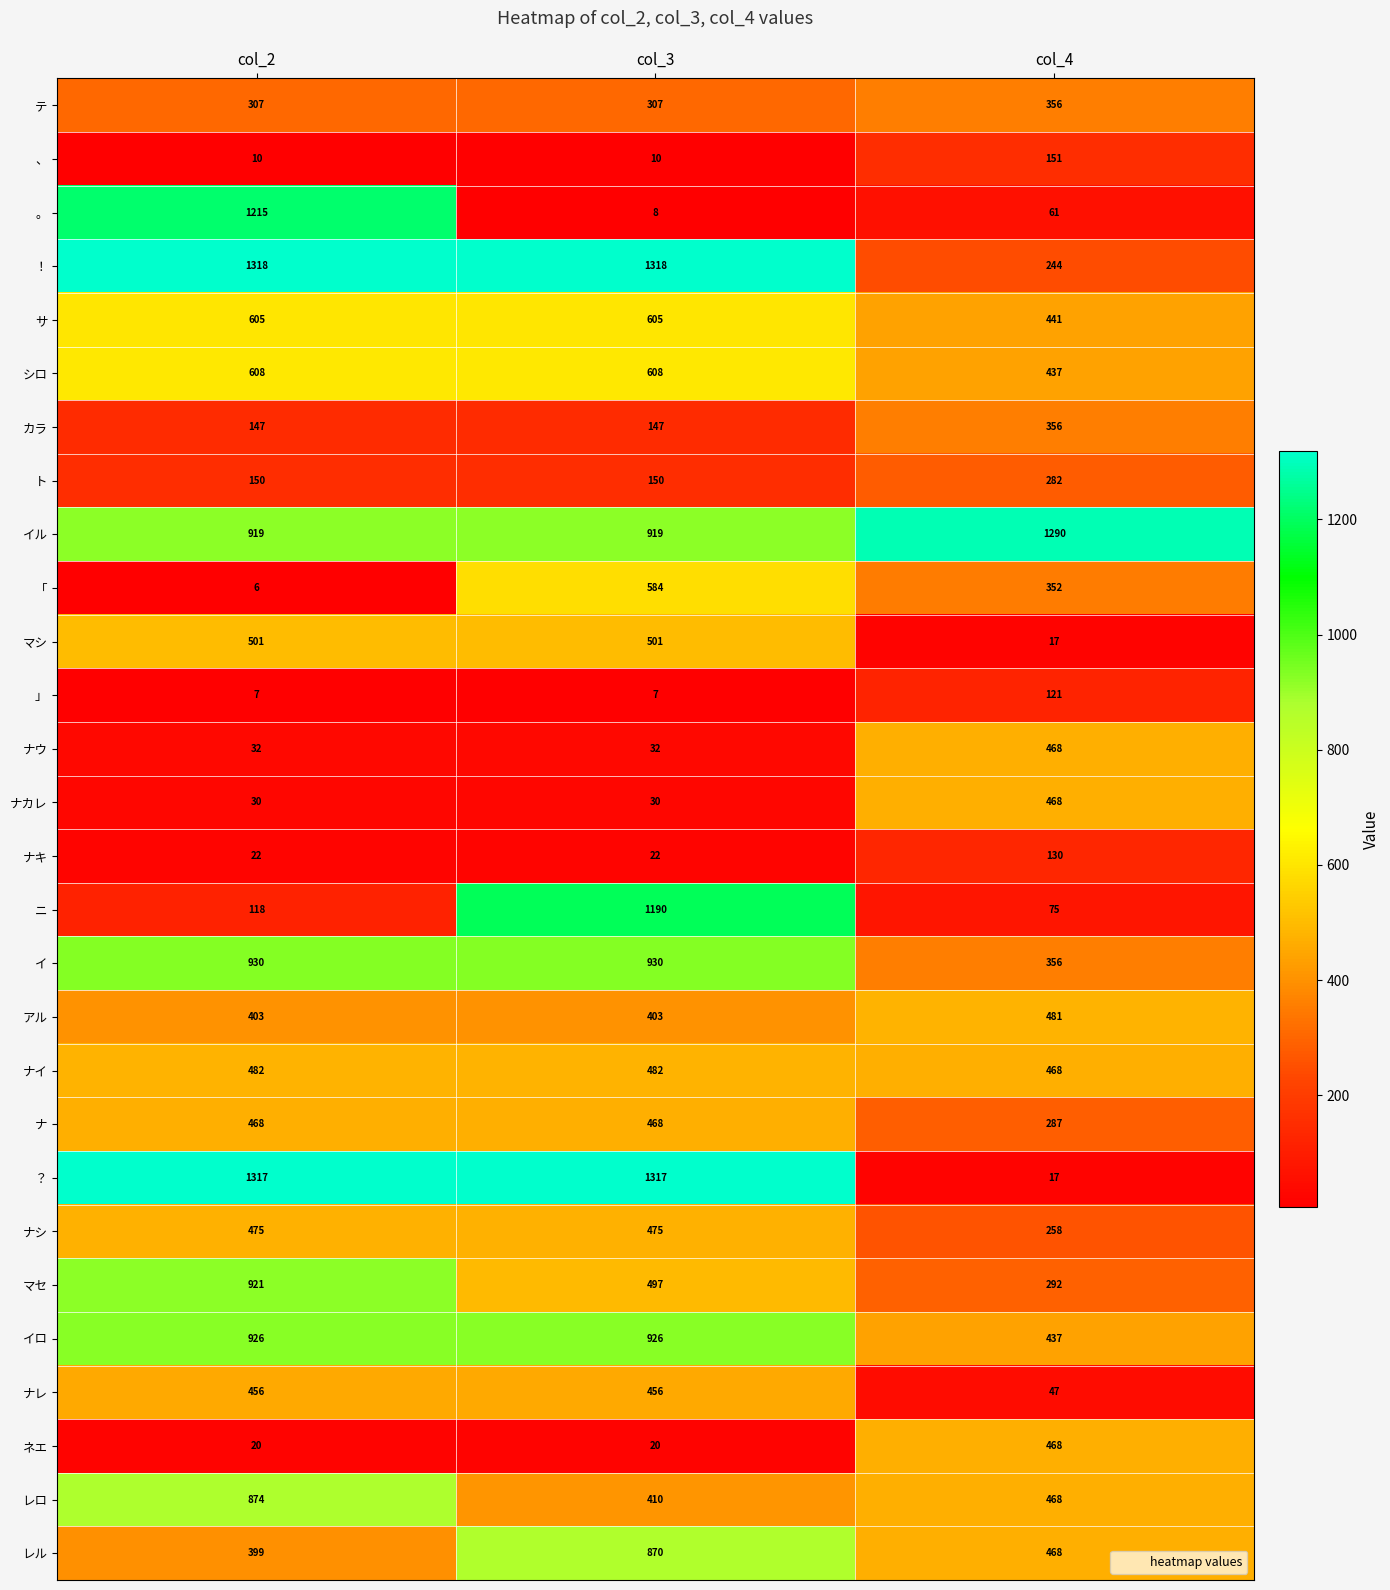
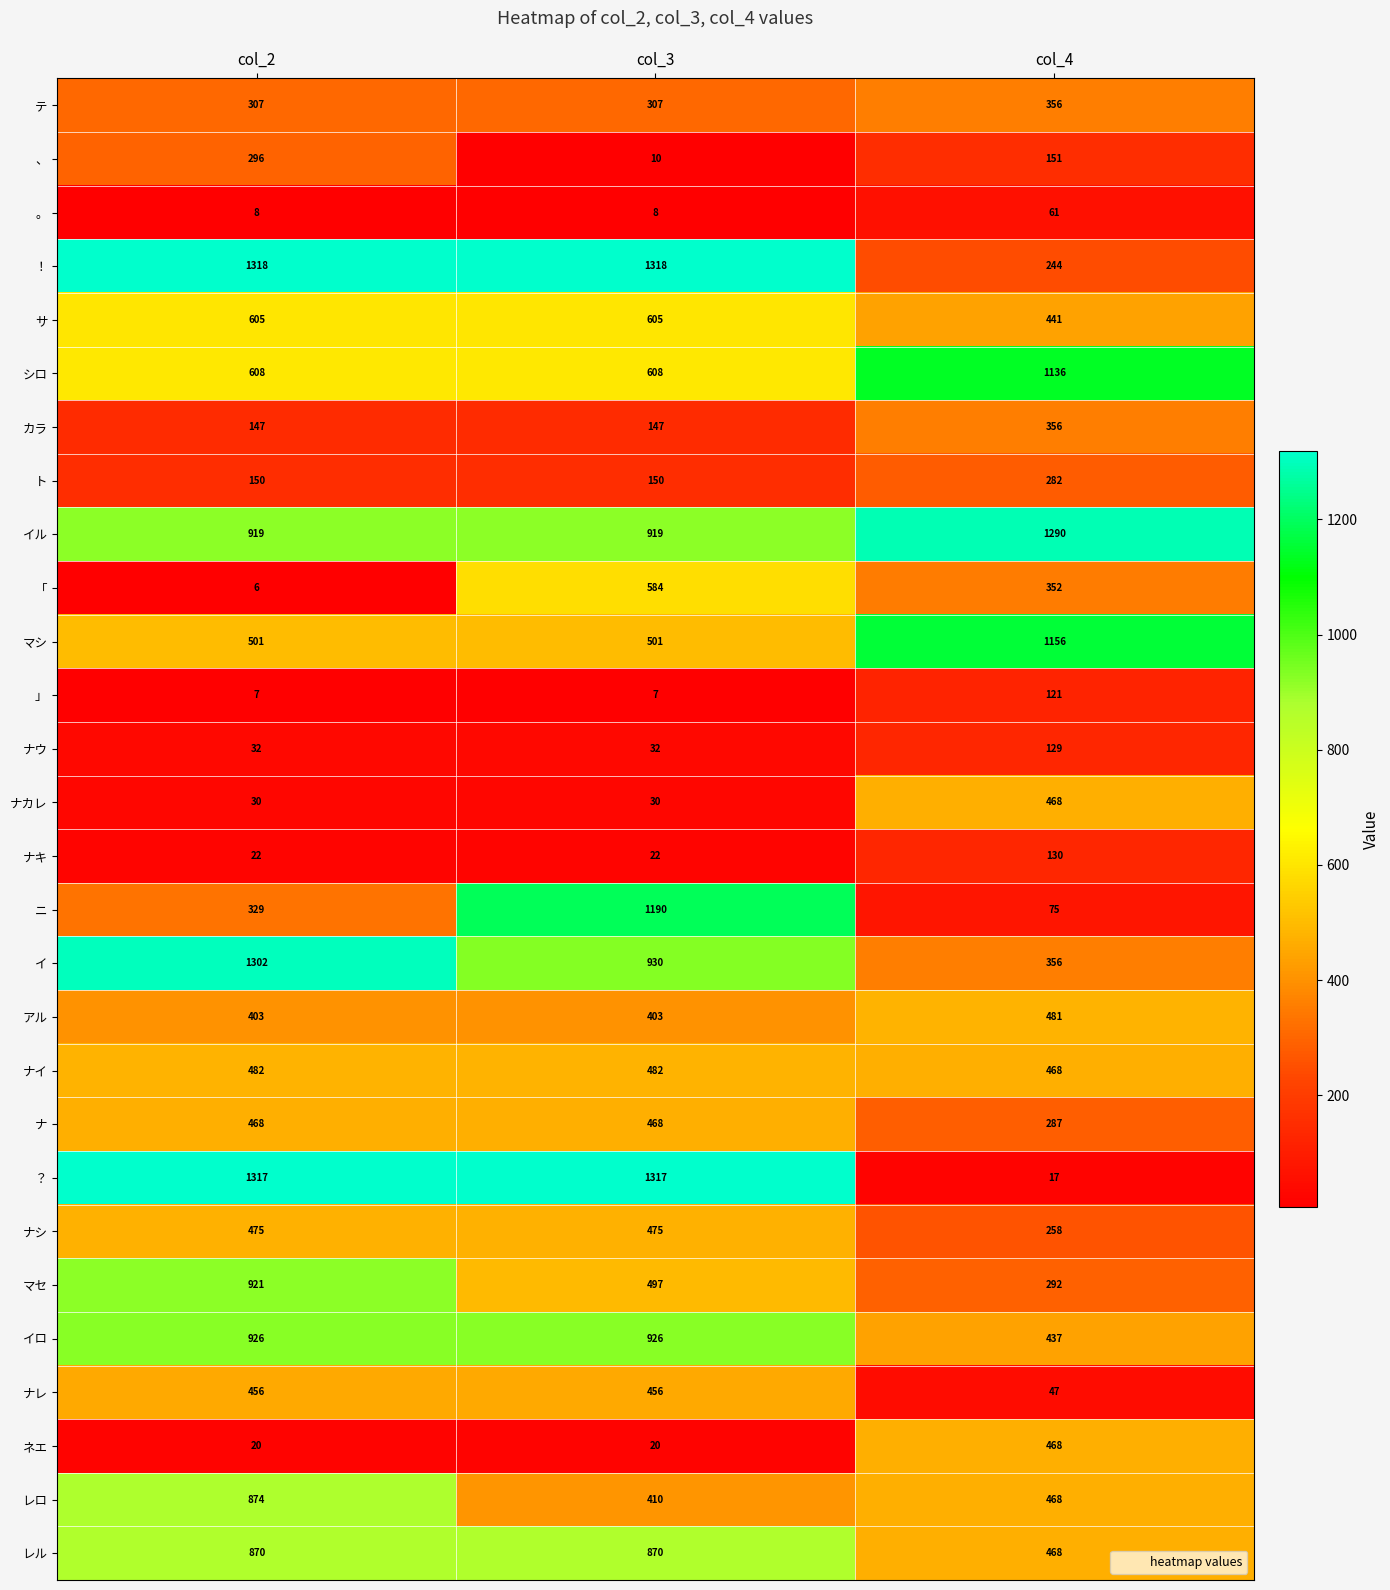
  {
    "テ": {
      "col_2": 307,
      "col_3": 307,
      "col_4": 356
    },
    "、": {
-     "col_2": 10,
+     "col_2": 296,
      "col_3": 10,
      "col_4": 151
    },
    "。": {
-     "col_2": 1215,
+     "col_2": 8,
      "col_3": 8,
      "col_4": 61
    },
    "！": {
      "col_2": 1318,
      "col_3": 1318,
      "col_4": 244
    },
    "サ": {
      "col_2": 605,
      "col_3": 605,
      "col_4": 441
    },
    "シロ": {
      "col_2": 608,
      "col_3": 608,
-     "col_4": 437
+     "col_4": 1136
    },
    "カラ": {
      "col_2": 147,
      "col_3": 147,
      "col_4": 356
    },
    "ト": {
      "col_2": 150,
      "col_3": 150,
      "col_4": 282
    },
    "イル": {
      "col_2": 919,
      "col_3": 919,
      "col_4": 1290
    },
    "「": {
      "col_2": 6,
      "col_3": 584,
      "col_4": 352
    },
    "マシ": {
      "col_2": 501,
      "col_3": 501,
-     "col_4": 17
+     "col_4": 1156
    },
    "」": {
      "col_2": 7,
      "col_3": 7,
      "col_4": 121
    },
    "ナウ": {
      "col_2": 32,
      "col_3": 32,
-     "col_4": 468
+     "col_4": 129
    },
    "ナカレ": {
      "col_2": 30,
      "col_3": 30,
      "col_4": 468
    },
    "ナキ": {
      "col_2": 22,
      "col_3": 22,
      "col_4": 130
    },
    "ニ": {
-     "col_2": 118,
+     "col_2": 329,
      "col_3": 1190,
      "col_4": 75
    },
    "イ": {
-     "col_2": 930,
+     "col_2": 1302,
      "col_3": 930,
      "col_4": 356
    },
    "アル": {
      "col_2": 403,
      "col_3": 403,
      "col_4": 481
    },
    "ナイ": {
      "col_2": 482,
      "col_3": 482,
      "col_4": 468
    },
    "ナ": {
      "col_2": 468,
      "col_3": 468,
      "col_4": 287
    },
    "？": {
      "col_2": 1317,
      "col_3": 1317,
      "col_4": 17
    },
    "ナシ": {
      "col_2": 475,
      "col_3": 475,
      "col_4": 258
    },
    "マセ": {
      "col_2": 921,
      "col_3": 497,
      "col_4": 292
    },
    "イロ": {
      "col_2": 926,
      "col_3": 926,
      "col_4": 437
    },
    "ナレ": {
      "col_2": 456,
      "col_3": 456,
      "col_4": 47
    },
    "ネエ": {
      "col_2": 20,
      "col_3": 20,
      "col_4": 468
    },
    "レロ": {
      "col_2": 874,
      "col_3": 410,
      "col_4": 468
    },
    "レル": {
-     "col_2": 399,
+     "col_2": 870,
      "col_3": 870,
      "col_4": 468
    }
  }
